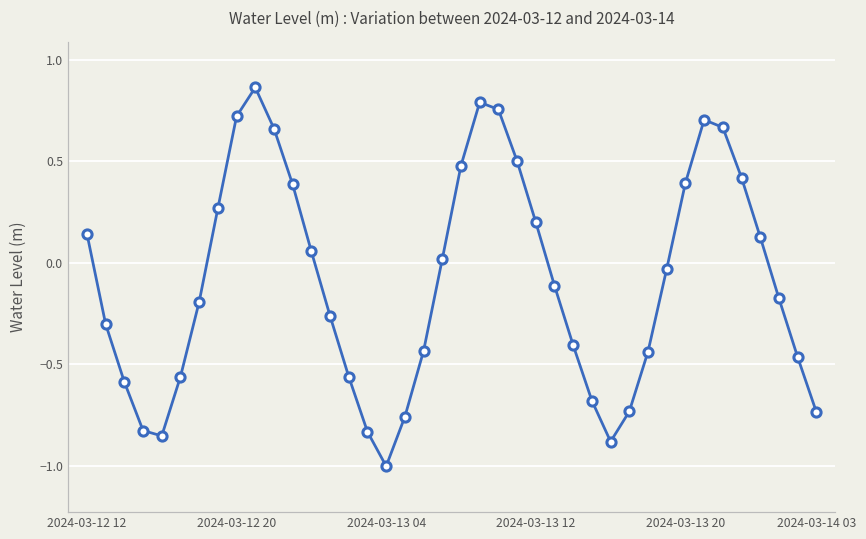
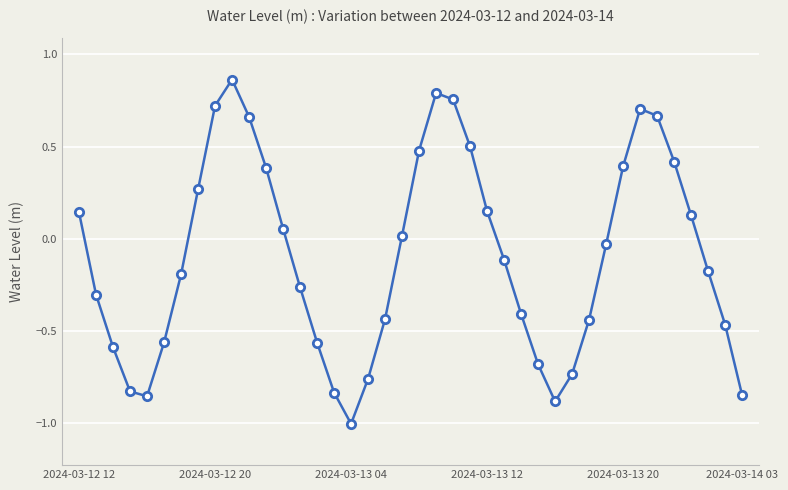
  {
    "2024-03-12 12": 0.14,
    "2024-03-12 20": 0.72,
    "2024-03-13 04": -1.00,
-   "2024-03-13 12": 0.20,
+   "2024-03-13 12": 0.15,
    "2024-03-13 20": 0.39,
-   "2024-03-14 03": -0.73
+   "2024-03-14 03": -0.85
  }
